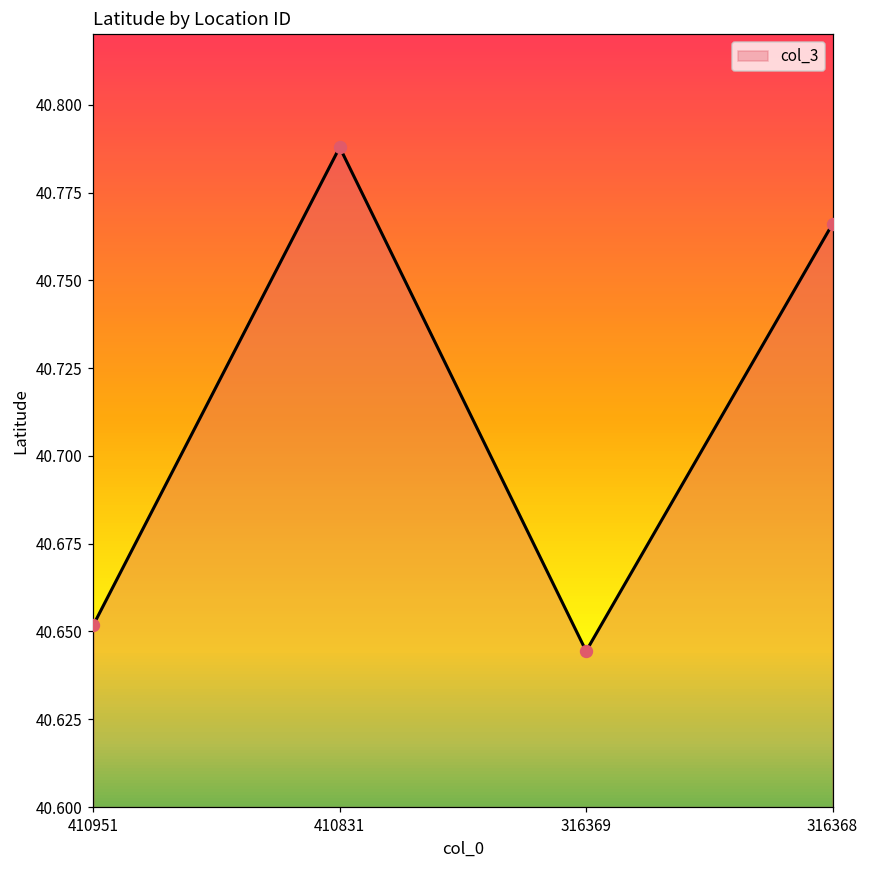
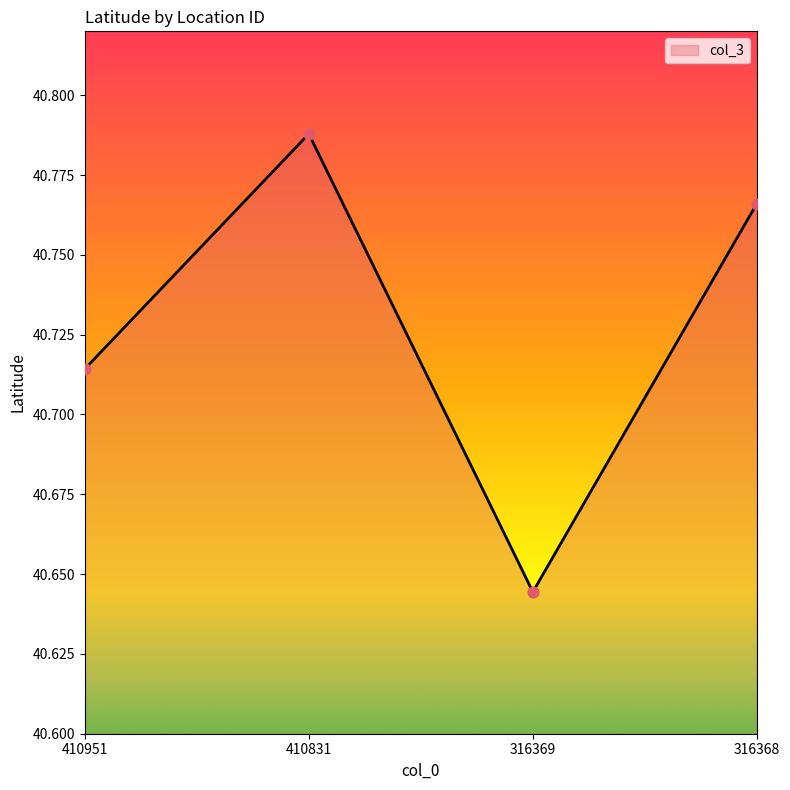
  {
-   "410951": 40.652,
+   "410951": 40.714,
    "410831": 40.788,
    "316369": 40.644,
    "316368": 40.766
  }
